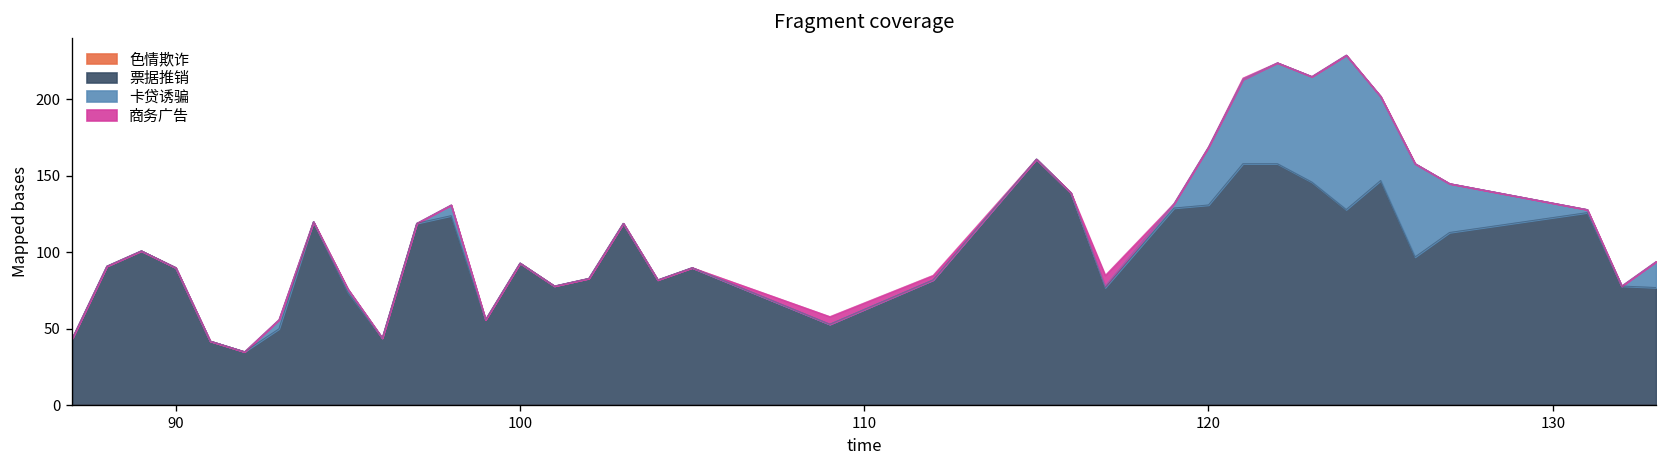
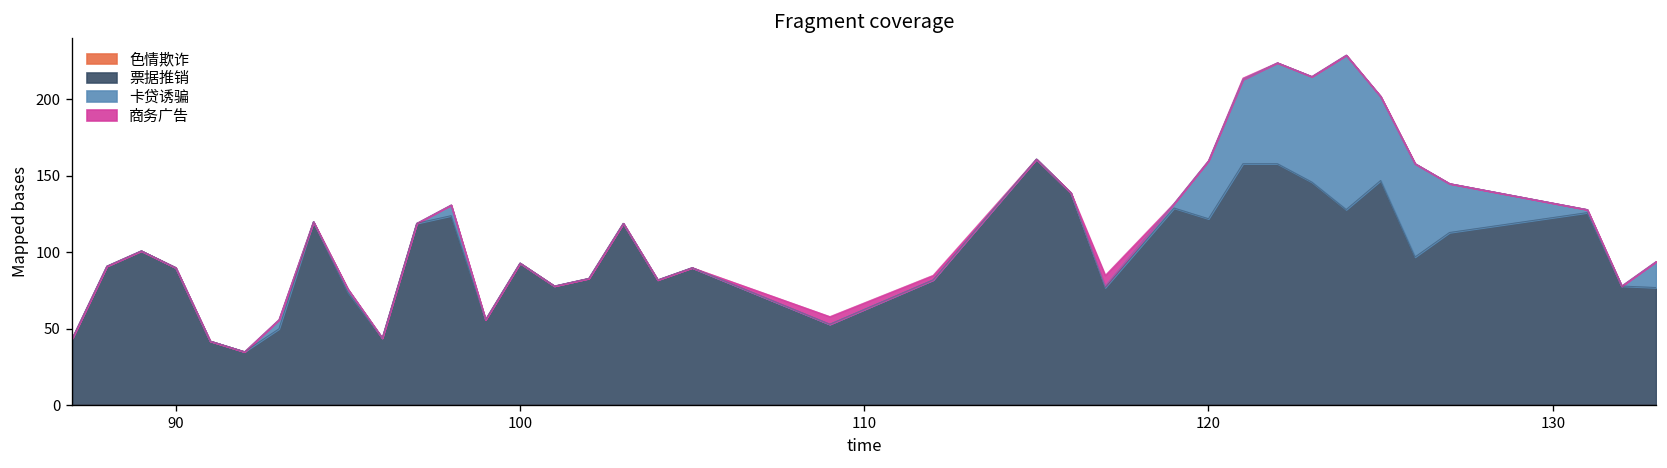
  {
    "色情欺诈": {
      "90": 0,
      "100": 0,
      "120": 0
    },
    "票据推销": {
-     "120": 131
+     "120": 122
    }
  }
